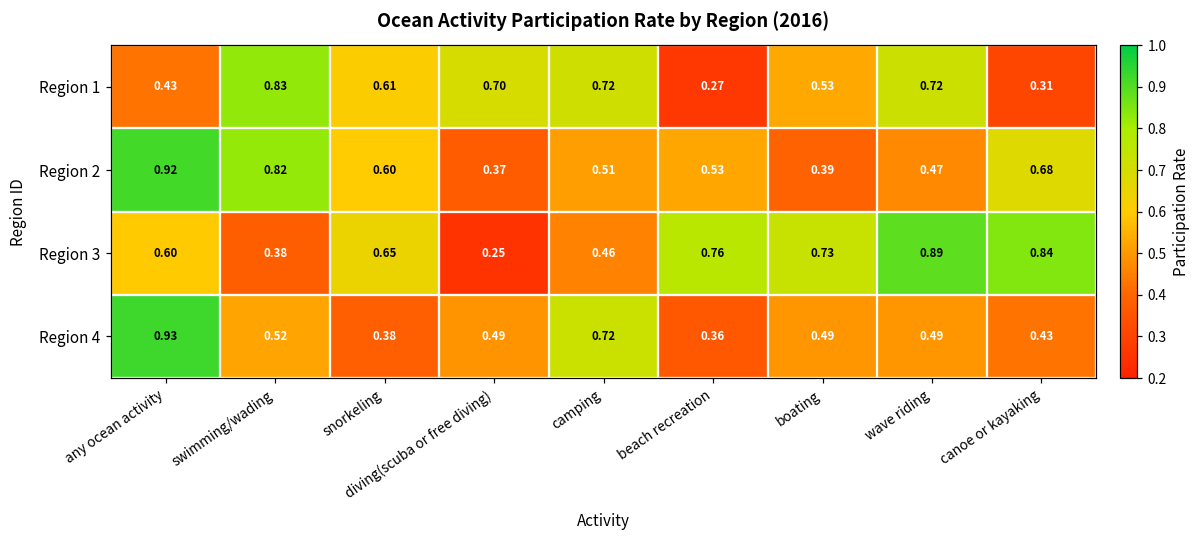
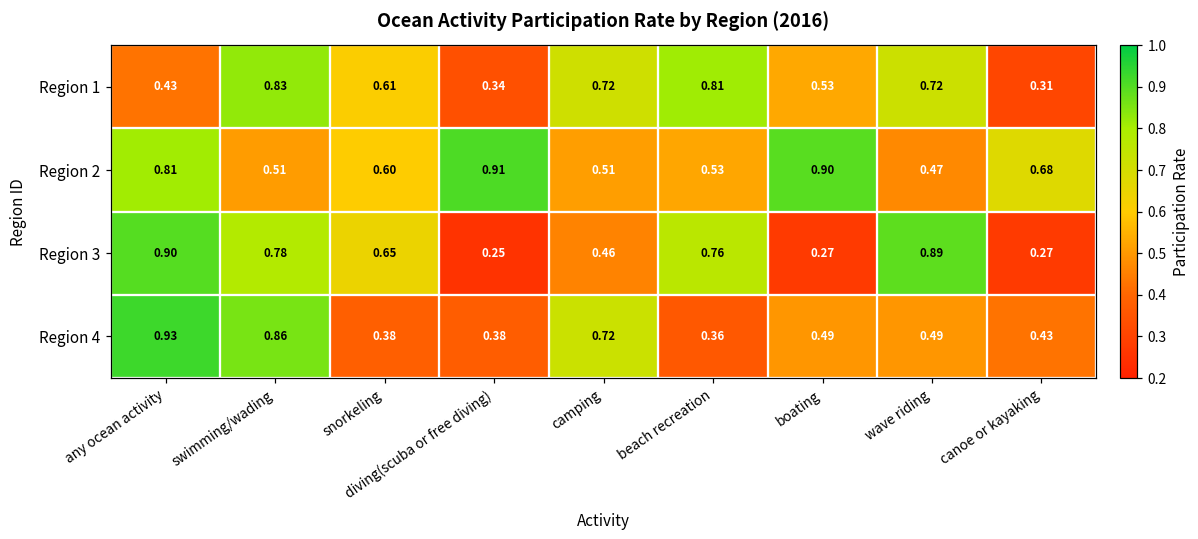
  {
    "Region 1": {
      "any ocean activity": 0.43,
      "swimming/wading": 0.83,
      "snorkeling": 0.61,
-     "diving(scuba or free diving)": 0.70,
+     "diving(scuba or free diving)": 0.34,
      "camping": 0.72,
-     "beach recreation": 0.27,
+     "beach recreation": 0.81,
      "boating": 0.53,
      "wave riding": 0.72,
      "canoe or kayaking": 0.31
    },
    "Region 2": {
-     "any ocean activity": 0.92,
-     "swimming/wading": 0.82,
+     "any ocean activity": 0.81,
+     "swimming/wading": 0.51,
      "snorkeling": 0.60,
-     "diving(scuba or free diving)": 0.37,
+     "diving(scuba or free diving)": 0.91,
      "camping": 0.51,
      "beach recreation": 0.53,
-     "boating": 0.39,
+     "boating": 0.90,
      "wave riding": 0.47,
      "canoe or kayaking": 0.68
    },
    "Region 3": {
-     "any ocean activity": 0.60,
-     "swimming/wading": 0.38,
+     "any ocean activity": 0.90,
+     "swimming/wading": 0.78,
      "snorkeling": 0.65,
      "diving(scuba or free diving)": 0.25,
      "camping": 0.46,
      "beach recreation": 0.76,
-     "boating": 0.73,
+     "boating": 0.27,
      "wave riding": 0.89,
-     "canoe or kayaking": 0.84
+     "canoe or kayaking": 0.27
    },
    "Region 4": {
      "any ocean activity": 0.93,
-     "swimming/wading": 0.52,
+     "swimming/wading": 0.86,
      "snorkeling": 0.38,
-     "diving(scuba or free diving)": 0.49,
+     "diving(scuba or free diving)": 0.38,
      "camping": 0.72,
      "beach recreation": 0.36,
      "boating": 0.49,
      "wave riding": 0.49,
      "canoe or kayaking": 0.43
    }
  }
